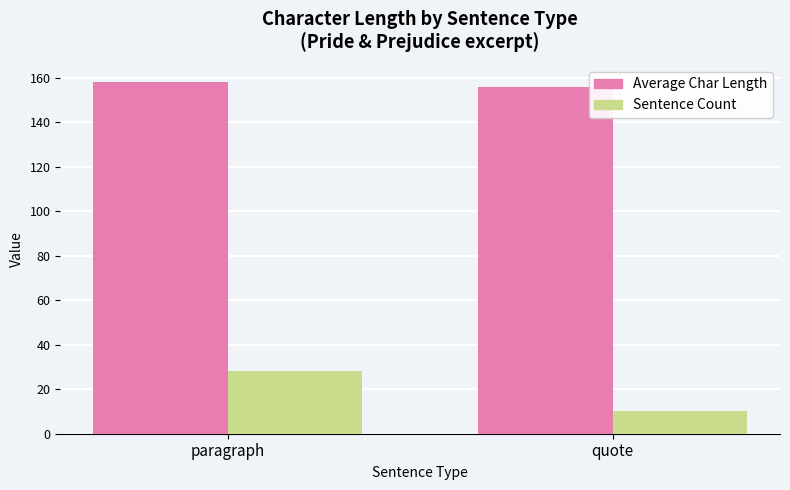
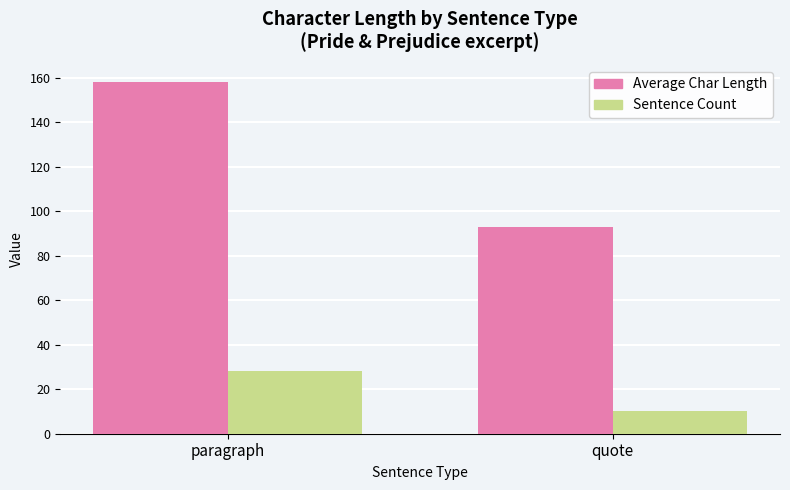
  {
    "Average Char Length": {
      "paragraph": 158,
-     "quote": 156
+     "quote": 93
    },
    "Sentence Count": {
      "paragraph": 28,
      "quote": 10
    }
  }
